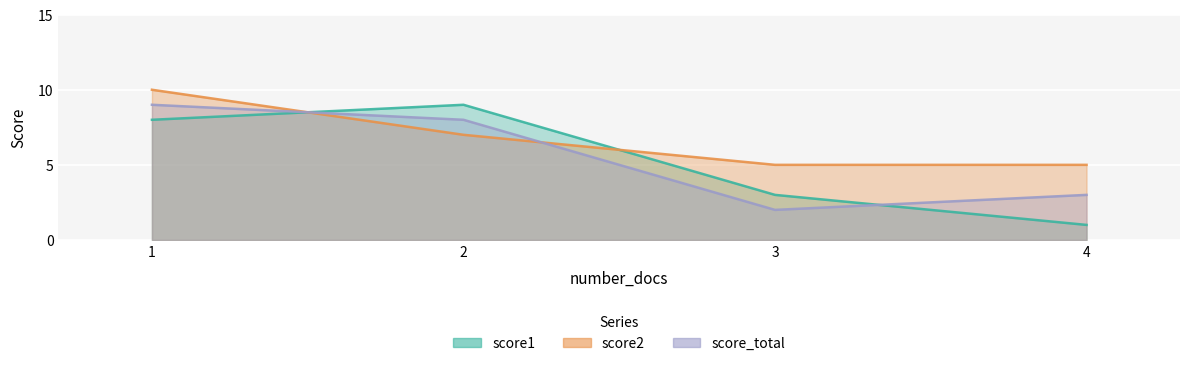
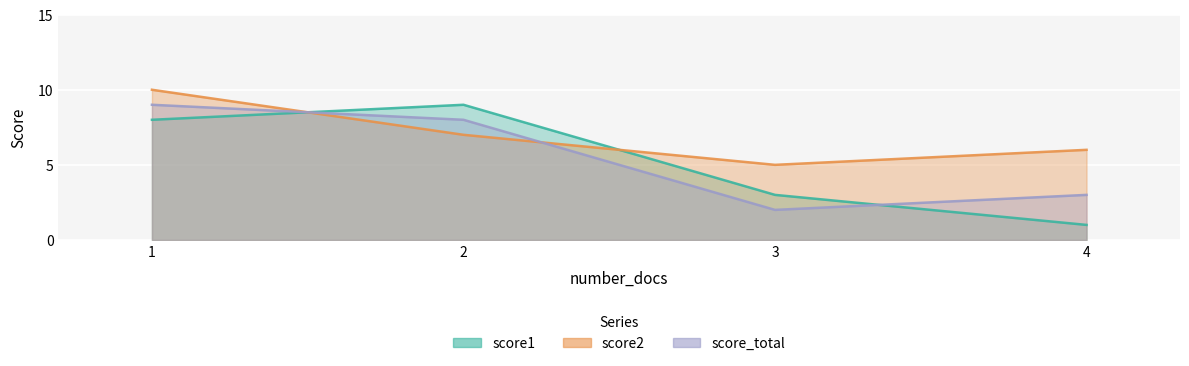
  {
    "score2": {
      "1": 10,
      "2": 7,
      "3": 5,
-     "4": 5
+     "4": 6
    }
  }
